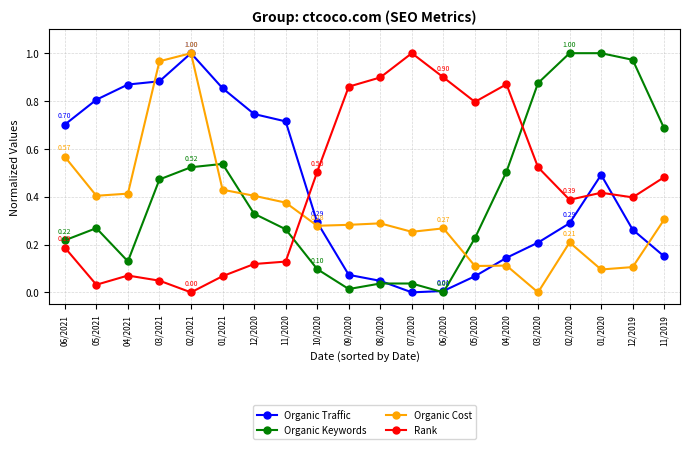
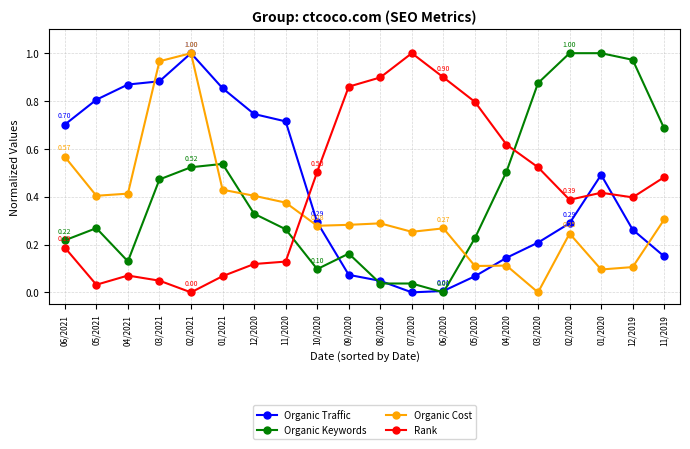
  {
    "Organic Traffic": {
      "06/2021": 0.70,
      "02/2020": 0.29
    },
    "Organic Keywords": {
      "05/2021": 0.27,
      "04/2021": 0.13,
      "03/2021": 0.47,
      "01/2021": 0.54,
      "12/2020": 0.33,
      "11/2020": 0.26,
-     "09/2020": 0.01,
+     "09/2020": 0.16,
      "08/2020": 0.04,
      "07/2020": 0.04,
      "05/2020": 0.23,
      "04/2020": 0.50,
      "03/2020": 0.88,
      "12/2019": 0.97,
      "11/2019": 0.69
    },
    "Organic Cost": {
      "06/2021": 0.57,
      "06/2020": 0.27,
-     "02/2020": 0.21
+     "02/2020": 0.25
    },
    "Rank": {
      "05/2021": 0.03,
      "04/2021": 0.07,
      "03/2021": 0.05,
      "01/2021": 0.07,
      "12/2020": 0.12,
      "11/2020": 0.13,
      "09/2020": 0.86,
      "08/2020": 0.90,
      "07/2020": 1.00,
      "05/2020": 0.80,
-     "04/2020": 0.87,
+     "04/2020": 0.62,
      "03/2020": 0.52,
      "01/2020": 0.42,
      "12/2019": 0.40,
      "11/2019": 0.48
    }
  }
